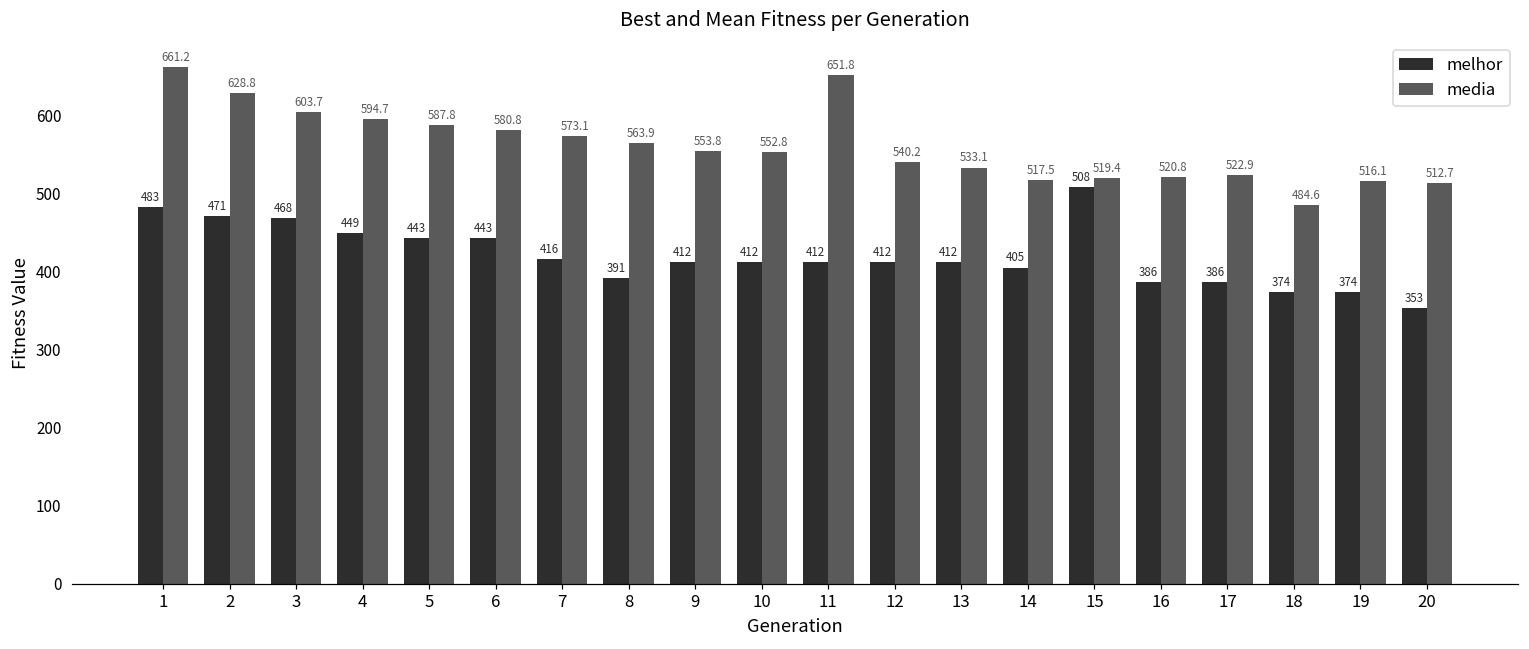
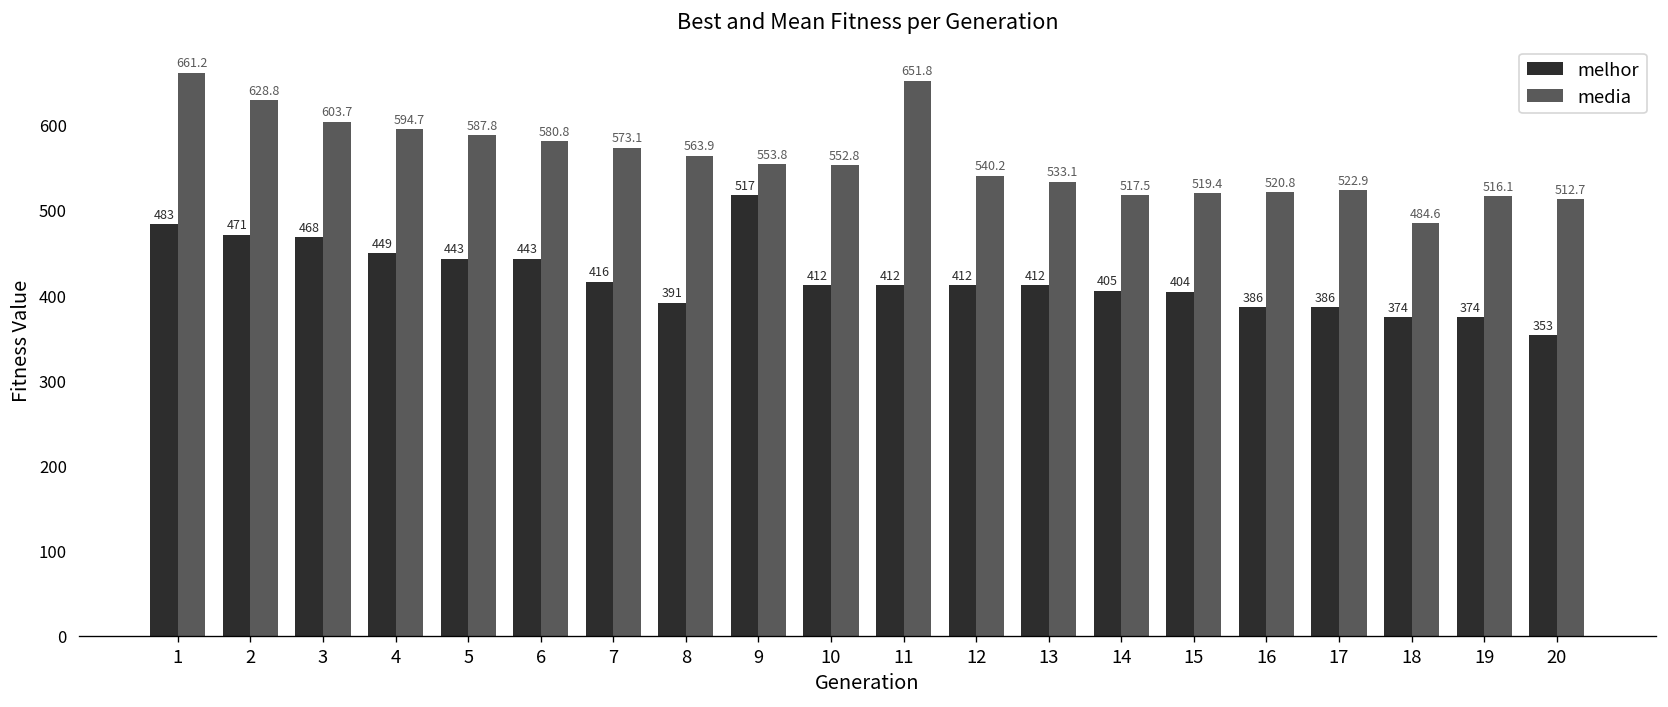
  {
    "melhor": {
      "1": 483,
      "2": 471,
      "3": 468,
      "4": 449,
      "5": 443,
      "6": 443,
      "7": 416,
      "8": 391,
-     "9": 412,
+     "9": 517,
      "10": 412,
      "11": 412,
      "12": 412,
      "13": 412,
      "14": 405,
-     "15": 508,
+     "15": 404,
      "16": 386,
      "17": 386,
      "18": 374,
      "19": 374,
      "20": 353
    },
    "media": {
      "1": 661.2,
      "2": 628.8,
      "3": 603.7,
      "4": 594.7,
      "5": 587.8,
      "6": 580.8,
      "7": 573.1,
      "8": 563.9,
      "9": 553.8,
      "10": 552.8,
      "11": 651.8,
      "12": 540.2,
      "13": 533.1,
      "14": 517.5,
      "15": 519.4,
      "16": 520.8,
      "17": 522.9,
      "18": 484.6,
      "19": 516.1,
      "20": 512.7
    }
  }
